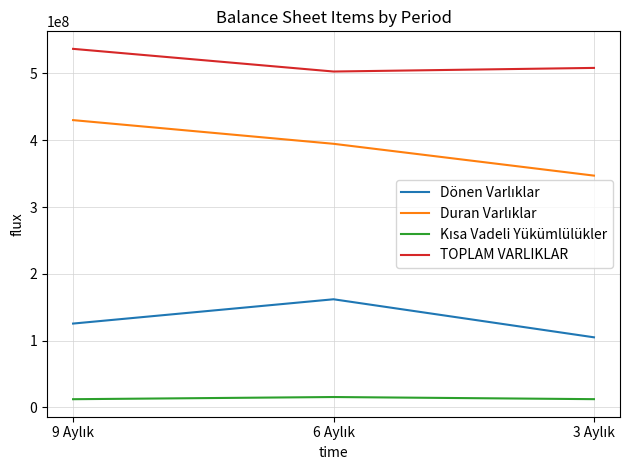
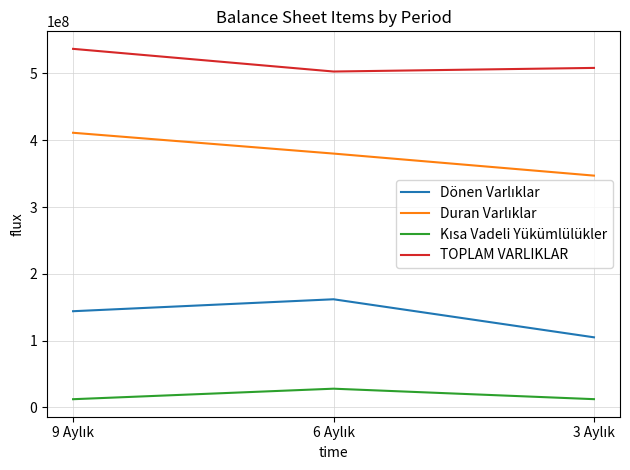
  {
    "Dönen Varlıklar": {
-     "9 Aylık": 130000000,
+     "9 Aylık": 140000000,
      "6 Aylık": 160000000,
      "3 Aylık": 110000000
    },
    "Duran Varlıklar": {
-     "9 Aylık": 430000000,
-     "6 Aylık": 390000000,
+     "9 Aylık": 410000000,
+     "6 Aylık": 380000000,
      "3 Aylık": 350000000
    },
    "Kısa Vadeli Yükümlülükler": {
      "9 Aylık": 10000000,
-     "6 Aylık": 20000000,
+     "6 Aylık": 30000000,
      "3 Aylık": 10000000
    },
    "TOPLAM VARLIKLAR": {
      "9 Aylık": 540000000,
      "6 Aylık": 500000000,
      "3 Aylık": 510000000
    }
  }
